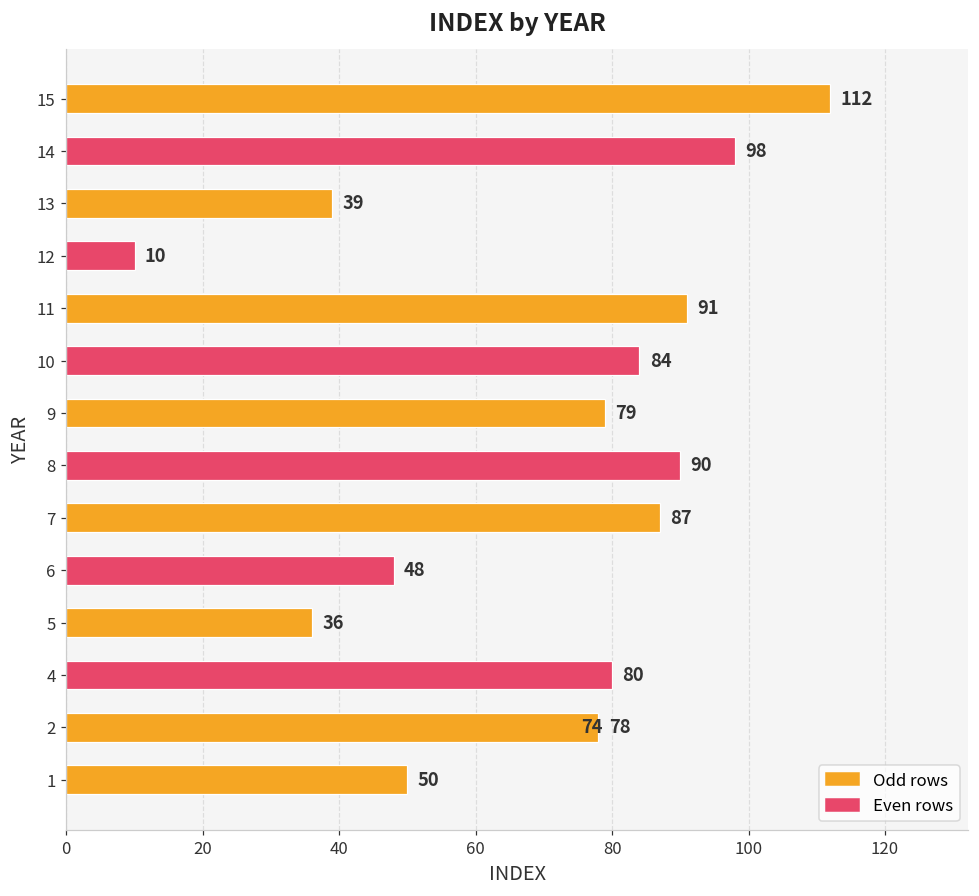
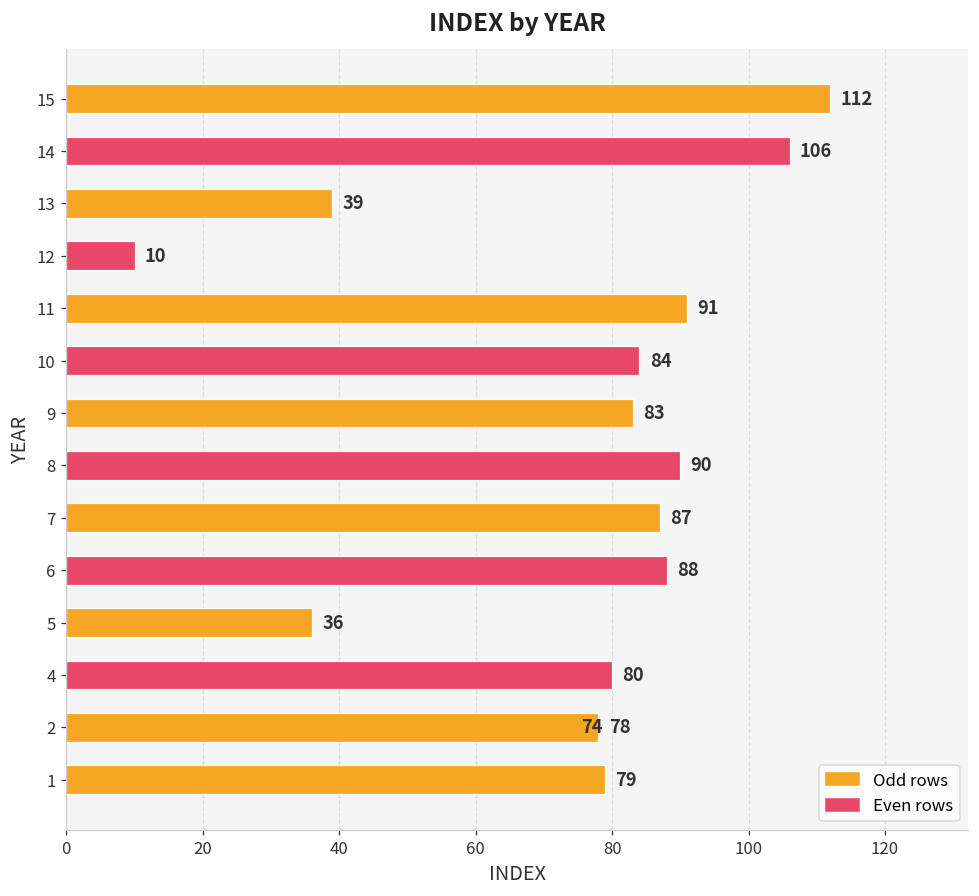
  {
    "15": 112,
-   "14": 98,
+   "14": 106,
    "13": 39,
    "12": 10,
    "11": 91,
    "10": 84,
-   "9": 79,
+   "9": 83,
    "8": 90,
    "7": 87,
-   "6": 48,
+   "6": 88,
    "5": 36,
    "4": 80,
-   "1": 50
+   "1": 79
  }
